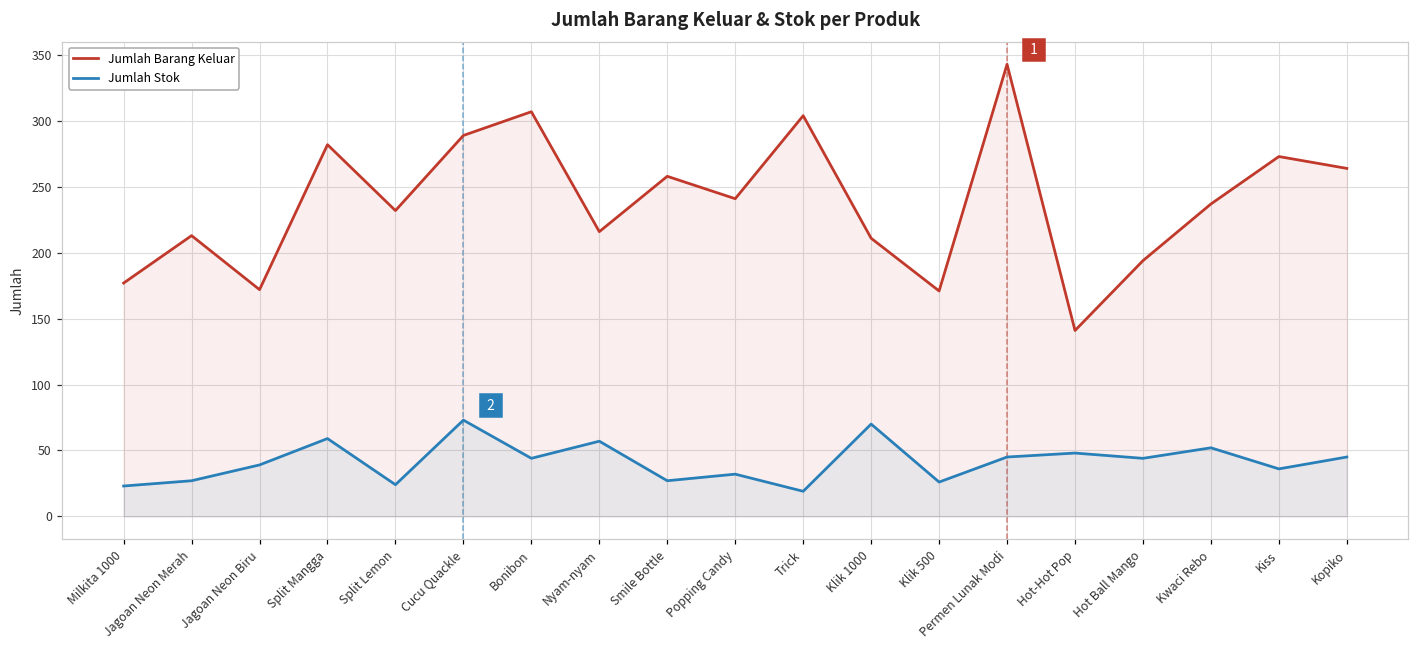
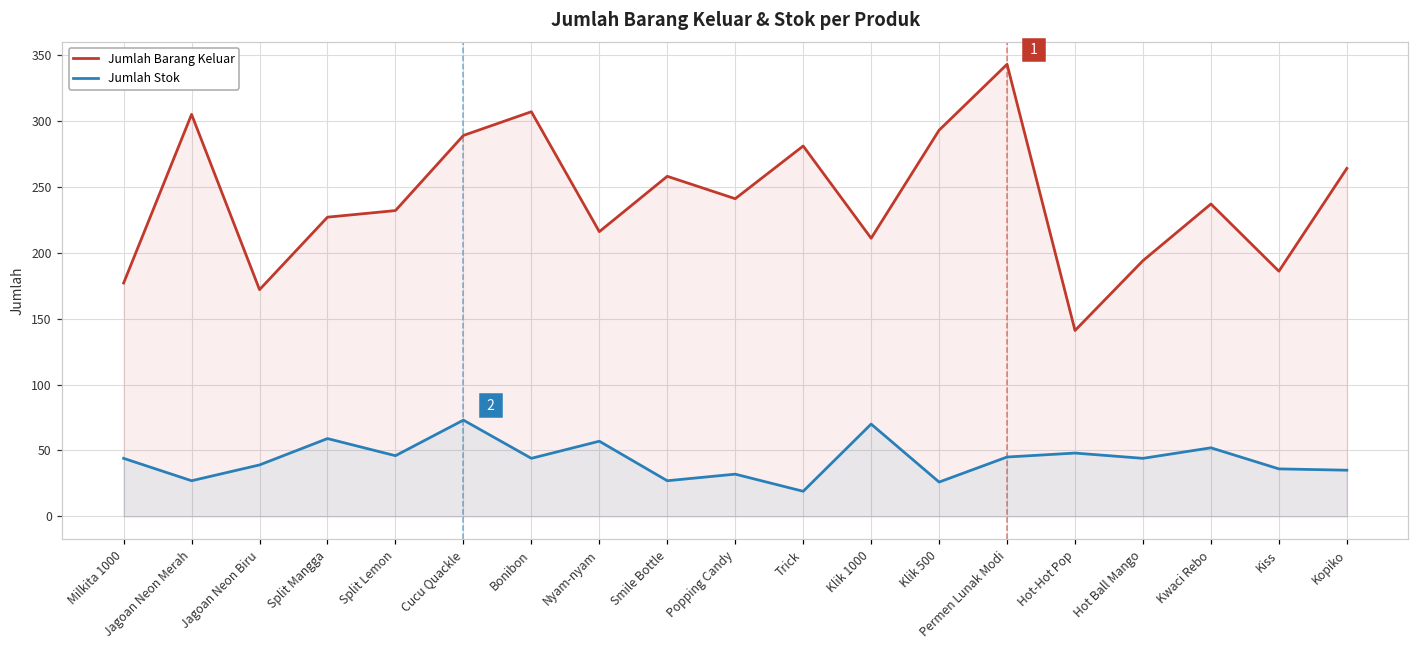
  {
    "Jumlah Barang Keluar": {
      "Milkita 1000": 177,
-     "Jagoan Neon Merah": 213,
+     "Jagoan Neon Merah": 305,
      "Jagoan Neon Biru": 172,
-     "Split Mangga": 282,
+     "Split Mangga": 227,
      "Split Lemon": 232,
      "Cucu Quackle": 289,
      "Bonibon": 307,
      "Nyam-nyam": 216,
      "Smile Bottle": 258,
      "Popping Candy": 241,
-     "Trick": 304,
+     "Trick": 281,
      "Klik 1000": 211,
-     "Klik 500": 171,
+     "Klik 500": 293,
      "Hot-Hot Pop": 141,
      "Hot Ball Mango": 194,
      "Kwaci Rebo": 237,
-     "Kiss": 273,
+     "Kiss": 186,
      "Kopiko": 264
    },
    "Jumlah Stok": {
-     "Milkita 1000": 23,
+     "Milkita 1000": 44,
      "Jagoan Neon Merah": 27,
      "Jagoan Neon Biru": 39,
      "Split Mangga": 59,
-     "Split Lemon": 24,
+     "Split Lemon": 46,
      "Bonibon": 44,
      "Nyam-nyam": 57,
      "Smile Bottle": 27,
      "Popping Candy": 32,
      "Trick": 19,
      "Klik 1000": 70,
      "Klik 500": 26,
      "Permen Lunak Modi": 45,
      "Hot-Hot Pop": 48,
      "Hot Ball Mango": 44,
      "Kwaci Rebo": 52,
      "Kiss": 36,
-     "Kopiko": 45
+     "Kopiko": 35
    }
  }
